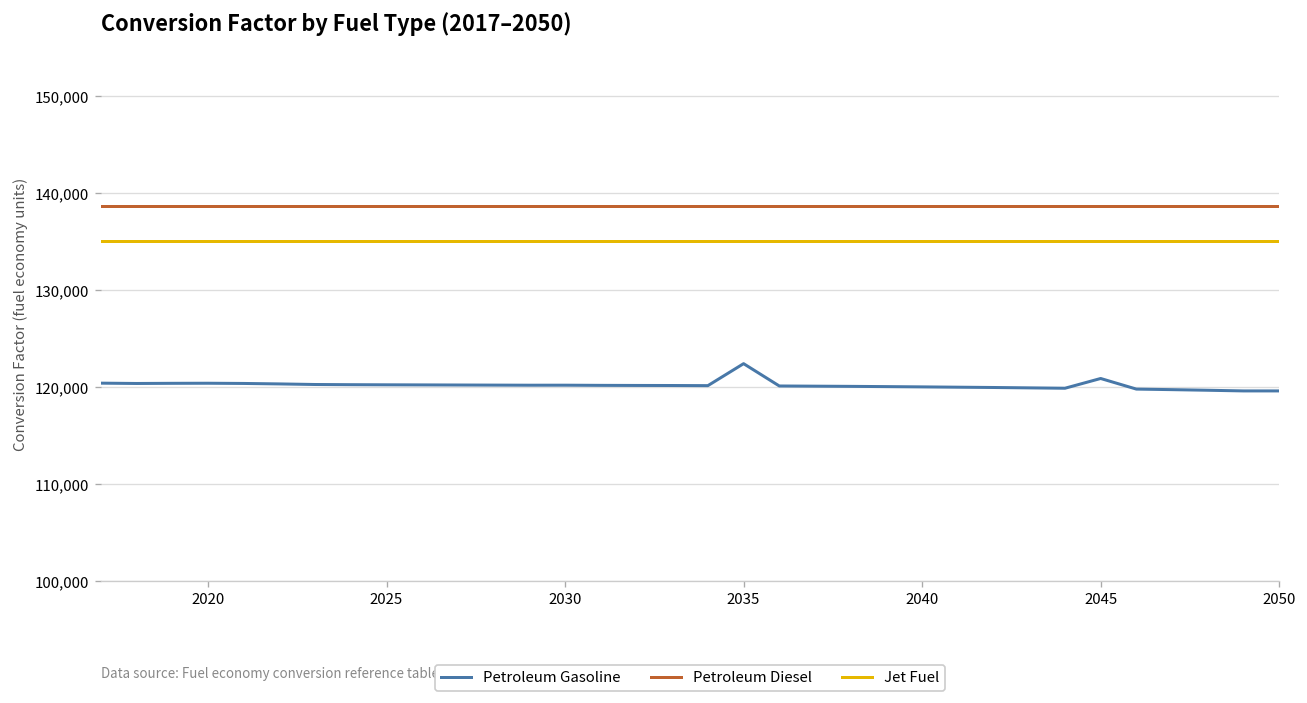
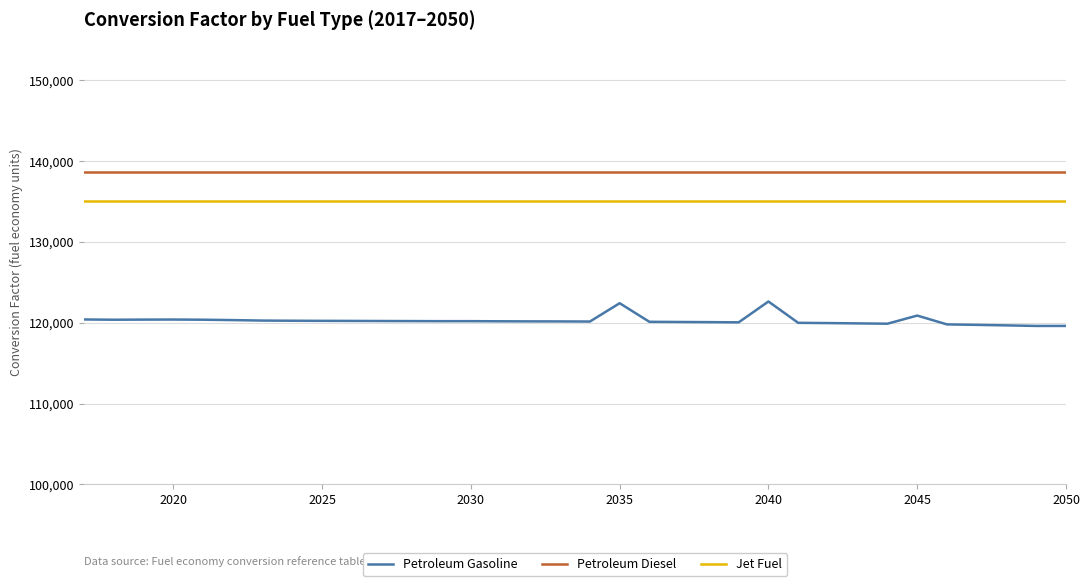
  {
    "Petroleum Gasoline": {
      "2020": "120,000",
      "2025": "120,000",
      "2030": "120,000",
      "2035": "122,000",
-     "2040": "120,000",
+     "2040": "123,000",
      "2045": "121,000",
      "2050": "120,000"
    },
    "Petroleum Diesel": {
      "2020": "139,000",
      "2025": "139,000",
      "2030": "139,000",
      "2035": "139,000",
      "2040": "139,000",
      "2045": "139,000",
      "2050": "139,000"
    },
    "Jet Fuel": {
      "2020": "135,000",
      "2025": "135,000",
      "2030": "135,000",
      "2035": "135,000",
      "2040": "135,000",
      "2045": "135,000",
      "2050": "135,000"
    }
  }
